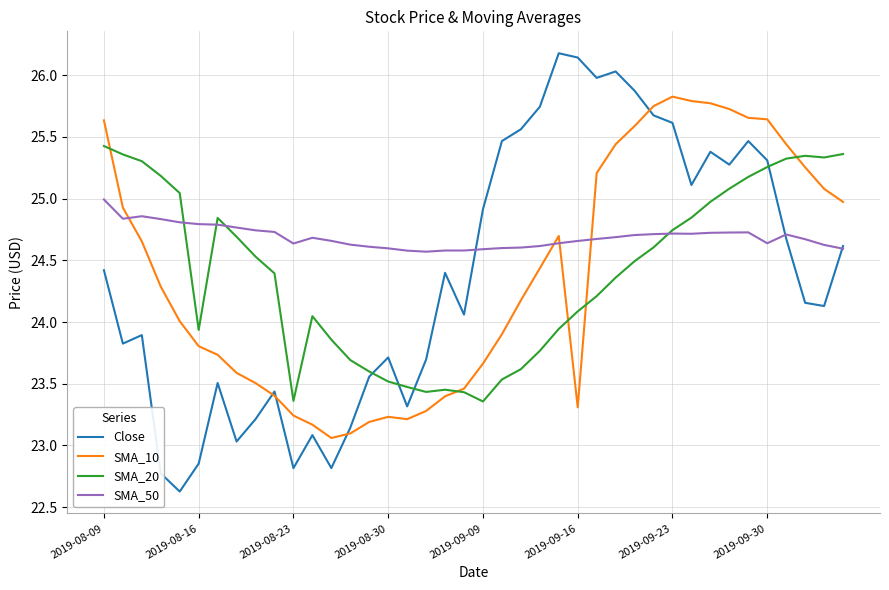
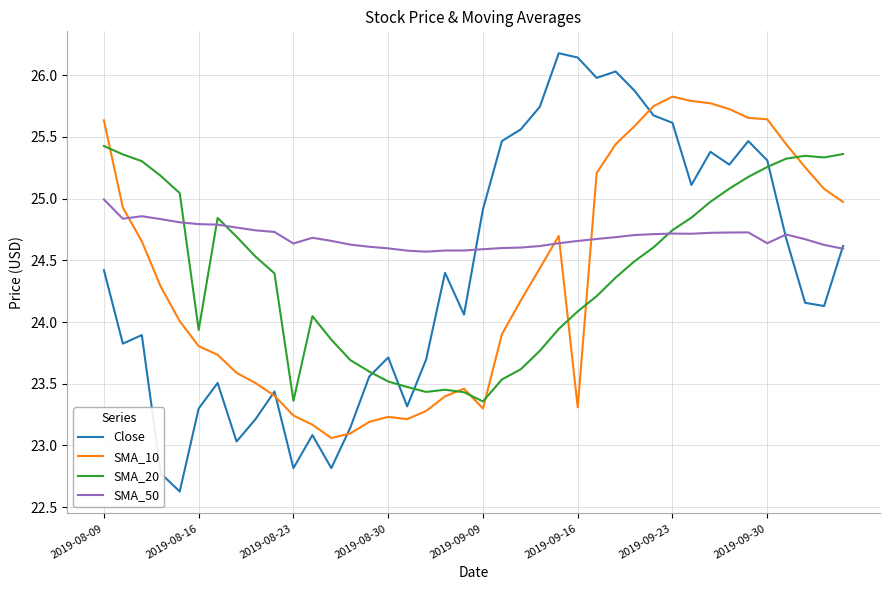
  {
    "Close": {
      "2019-08-09": 24.42,
-     "2019-08-16": 22.85,
+     "2019-08-16": 23.30,
      "2019-08-23": 22.82,
      "2019-08-30": 23.71,
      "2019-09-09": 24.91,
      "2019-09-16": 26.14,
      "2019-09-23": 25.61,
      "2019-09-30": 25.31
    },
    "SMA_10": {
      "2019-08-09": 25.63,
      "2019-08-16": 23.80,
      "2019-08-23": 23.24,
      "2019-08-30": 23.23,
-     "2019-09-09": 23.66,
+     "2019-09-09": 23.30,
      "2019-09-16": 23.31,
      "2019-09-23": 25.83,
      "2019-09-30": 25.64
    },
    "SMA_20": {
      "2019-08-09": 25.43,
      "2019-08-16": 23.94,
      "2019-08-23": 23.36,
      "2019-08-30": 23.52,
      "2019-09-09": 23.36,
      "2019-09-16": 24.09,
      "2019-09-23": 24.74,
      "2019-09-30": 25.26
    },
    "SMA_50": {
      "2019-08-09": 24.99,
      "2019-08-16": 24.79,
      "2019-08-23": 24.64,
      "2019-08-30": 24.60,
      "2019-09-09": 24.59,
      "2019-09-16": 24.66,
      "2019-09-23": 24.72,
      "2019-09-30": 24.64
    }
  }
